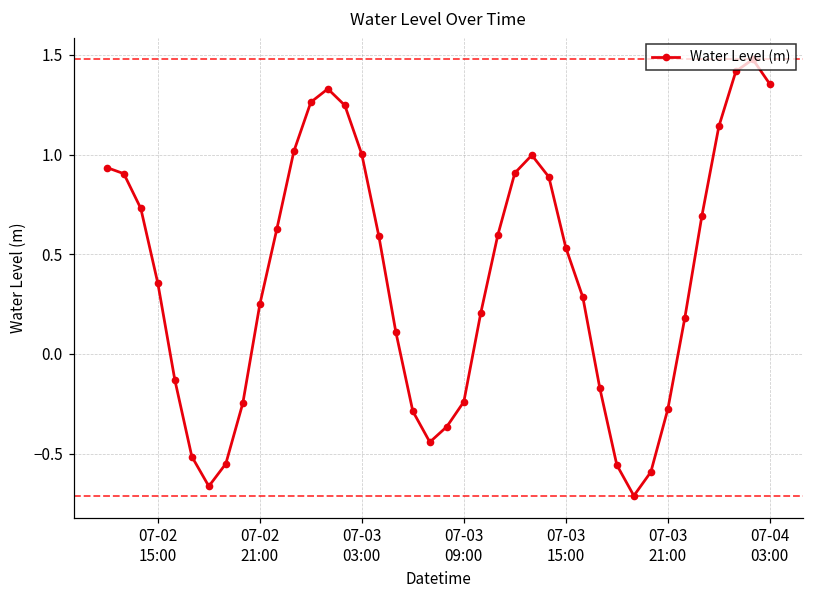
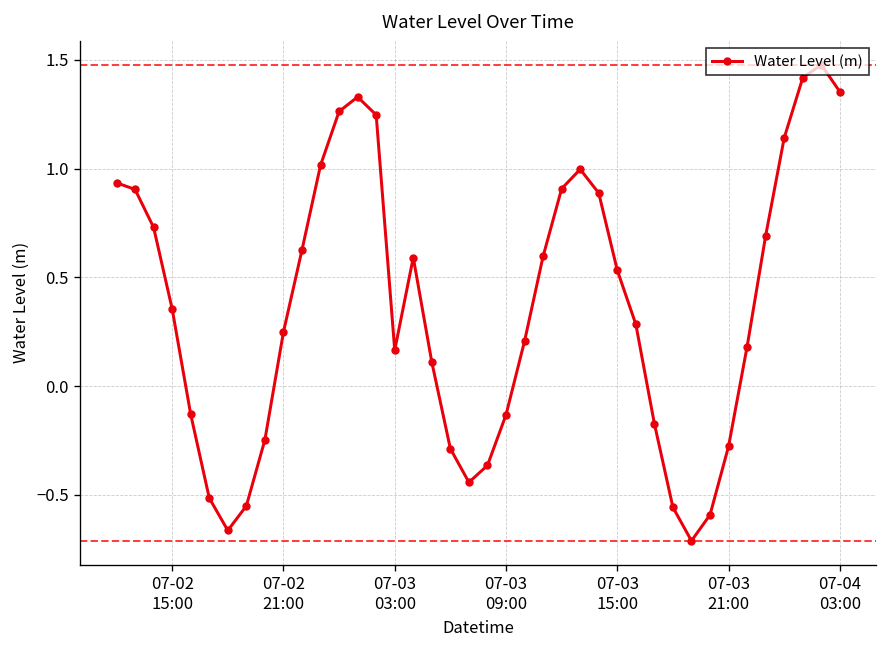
  {
    "07-02 15:00": 0.35,
    "07-02 21:00": 0.25,
-   "07-03 03:00": 1.00,
-   "07-03 09:00": -0.24,
+   "07-03 03:00": 0.16,
+   "07-03 09:00": -0.13,
    "07-03 15:00": 0.53,
    "07-03 21:00": -0.28,
    "07-04 03:00": 1.35
  }
